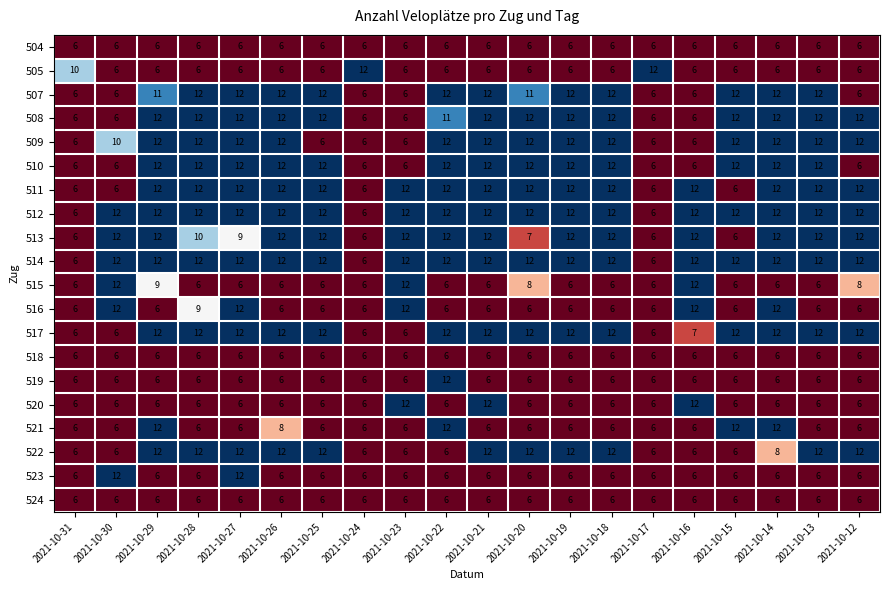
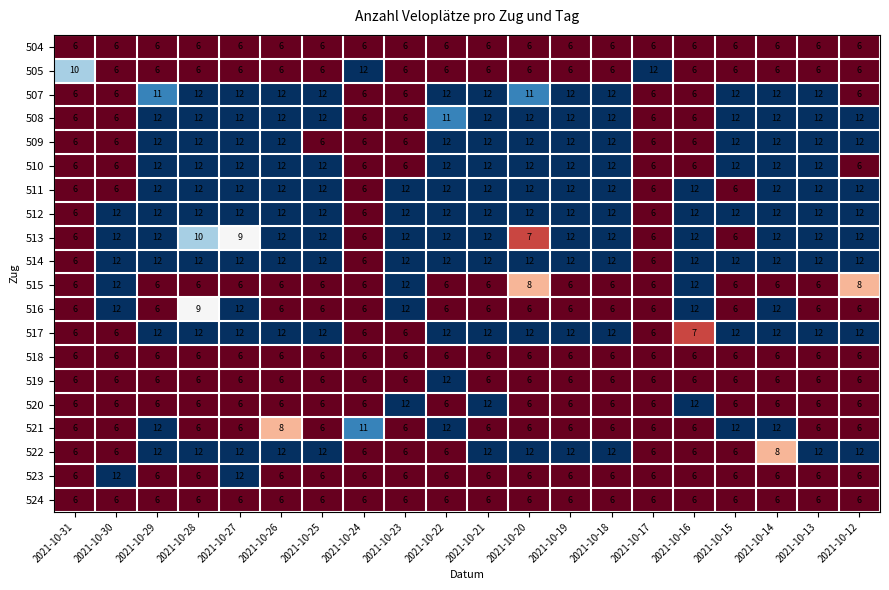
  {
    "509": {
      "2021-10-31": 6,
-     "2021-10-30": 10,
+     "2021-10-30": 6,
      "2021-10-29": 12,
      "2021-10-28": 12,
      "2021-10-27": 12,
      "2021-10-26": 12,
      "2021-10-25": 6,
      "2021-10-24": 6,
      "2021-10-23": 6,
      "2021-10-22": 12,
      "2021-10-21": 12,
      "2021-10-20": 12,
      "2021-10-19": 12,
      "2021-10-18": 12,
      "2021-10-17": 6,
      "2021-10-16": 6,
      "2021-10-15": 12,
      "2021-10-14": 12,
      "2021-10-13": 12,
      "2021-10-12": 12
    },
    "515": {
      "2021-10-31": 6,
      "2021-10-30": 12,
-     "2021-10-29": 9,
+     "2021-10-29": 6,
      "2021-10-28": 6,
      "2021-10-27": 6,
      "2021-10-26": 6,
      "2021-10-25": 6,
      "2021-10-24": 6,
      "2021-10-23": 12,
      "2021-10-22": 6,
      "2021-10-21": 6,
      "2021-10-20": 8,
      "2021-10-19": 6,
      "2021-10-18": 6,
      "2021-10-17": 6,
      "2021-10-16": 12,
      "2021-10-15": 6,
      "2021-10-14": 6,
      "2021-10-13": 6,
      "2021-10-12": 8
    },
    "521": {
      "2021-10-31": 6,
      "2021-10-30": 6,
      "2021-10-29": 12,
      "2021-10-28": 6,
      "2021-10-27": 6,
      "2021-10-26": 8,
      "2021-10-25": 6,
-     "2021-10-24": 6,
+     "2021-10-24": 11,
      "2021-10-23": 6,
      "2021-10-22": 12,
      "2021-10-21": 6,
      "2021-10-20": 6,
      "2021-10-19": 6,
      "2021-10-18": 6,
      "2021-10-17": 6,
      "2021-10-16": 6,
      "2021-10-15": 12,
      "2021-10-14": 12,
      "2021-10-13": 6,
      "2021-10-12": 6
    }
  }
